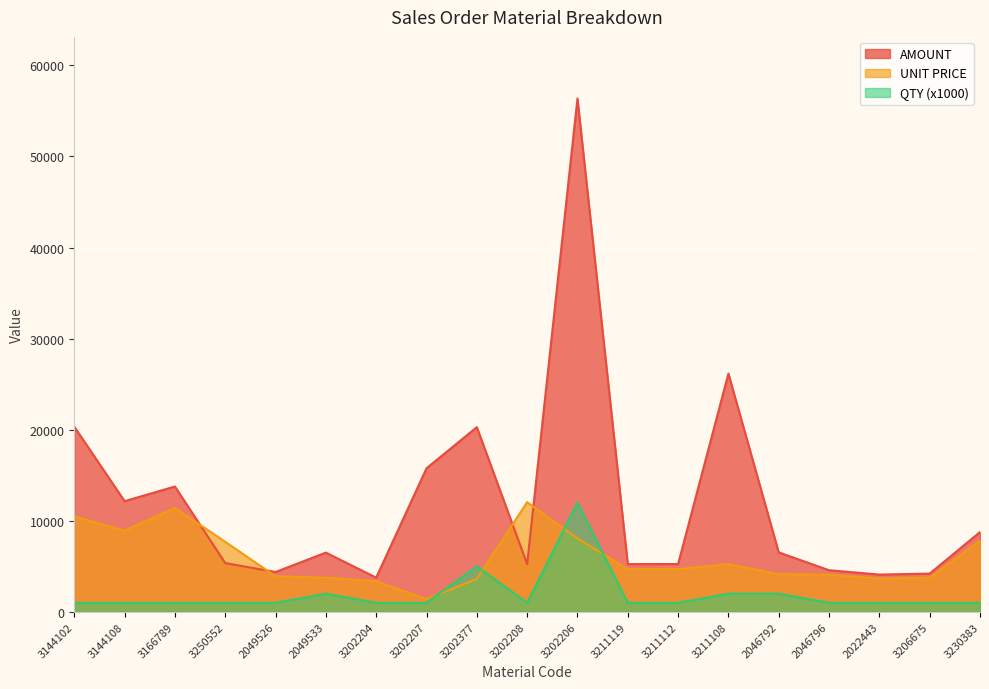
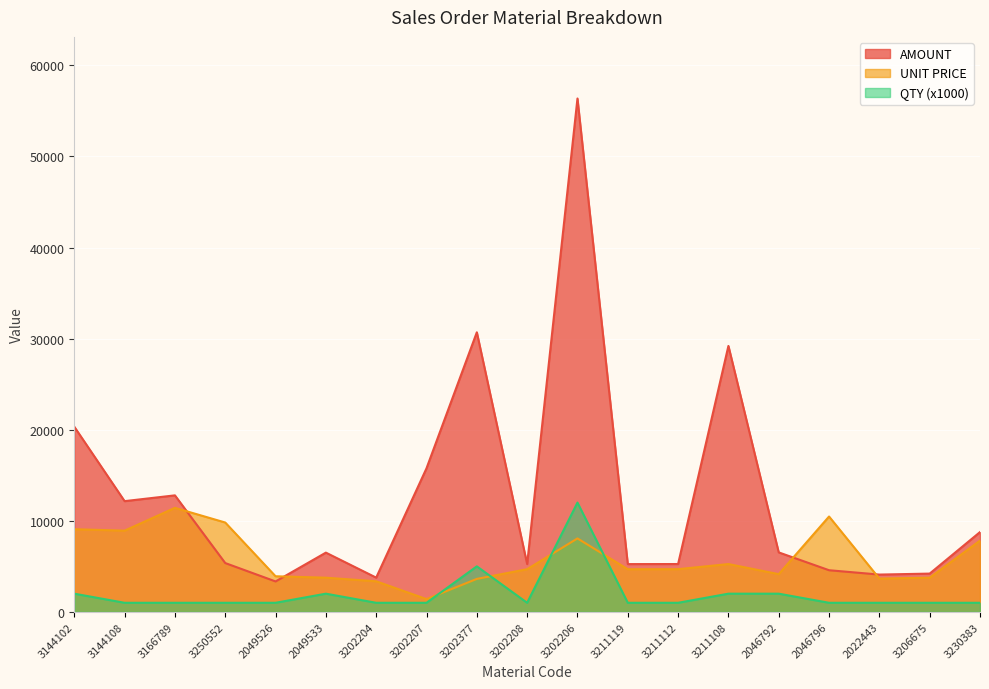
  {
    "AMOUNT": {
      "3144102": 20000,
      "3144108": 12000,
-     "3166789": 14000,
+     "3166789": 13000,
      "3250552": 5000,
-     "2049526": 4000,
+     "2049526": 3000,
      "2049533": 7000,
      "3202204": 4000,
      "3202207": 16000,
-     "3202377": 20000,
+     "3202377": 31000,
      "3202208": 5000,
      "3202206": 56000,
      "3211119": 5000,
      "3211112": 5000,
-     "3211108": 26000,
+     "3211108": 29000,
      "2046792": 7000,
      "2046796": 5000,
      "2022443": 4000,
      "3206675": 4000,
      "3230383": 9000
    },
    "UNIT PRICE": {
-     "3144102": 10000,
+     "3144102": 9000,
      "3144108": 9000,
      "3166789": 11000,
-     "3250552": 8000,
+     "3250552": 10000,
      "2049526": 4000,
      "2049533": 4000,
      "3202204": 3000,
      "3202207": 1000,
      "3202377": 4000,
-     "3202208": 12000,
+     "3202208": 5000,
      "3202206": 8000,
      "3211119": 5000,
      "3211112": 5000,
      "3211108": 5000,
      "2046792": 4000,
-     "2046796": 4000,
+     "2046796": 10000,
      "2022443": 4000,
      "3206675": 4000,
      "3230383": 8000
    },
    "QTY (x1000)": {
-     "3144102": 1000,
+     "3144102": 2000,
      "3144108": 1000,
      "3166789": 1000,
      "3250552": 1000,
      "2049526": 1000,
      "2049533": 2000,
      "3202204": 1000,
      "3202207": 1000,
      "3202377": 5000,
      "3202208": 1000,
      "3202206": 12000,
      "3211119": 1000,
      "3211112": 1000,
      "3211108": 2000,
      "2046792": 2000,
      "2046796": 1000,
      "2022443": 1000,
      "3206675": 1000,
      "3230383": 1000
    }
  }
